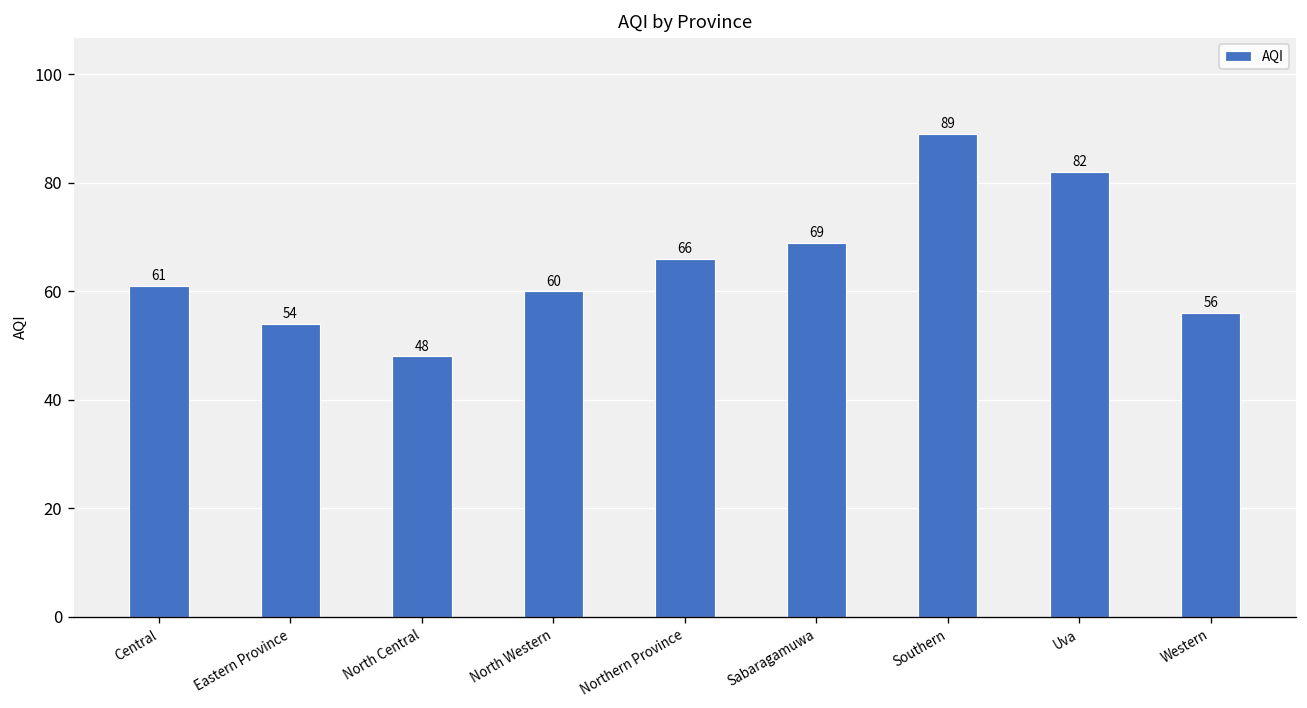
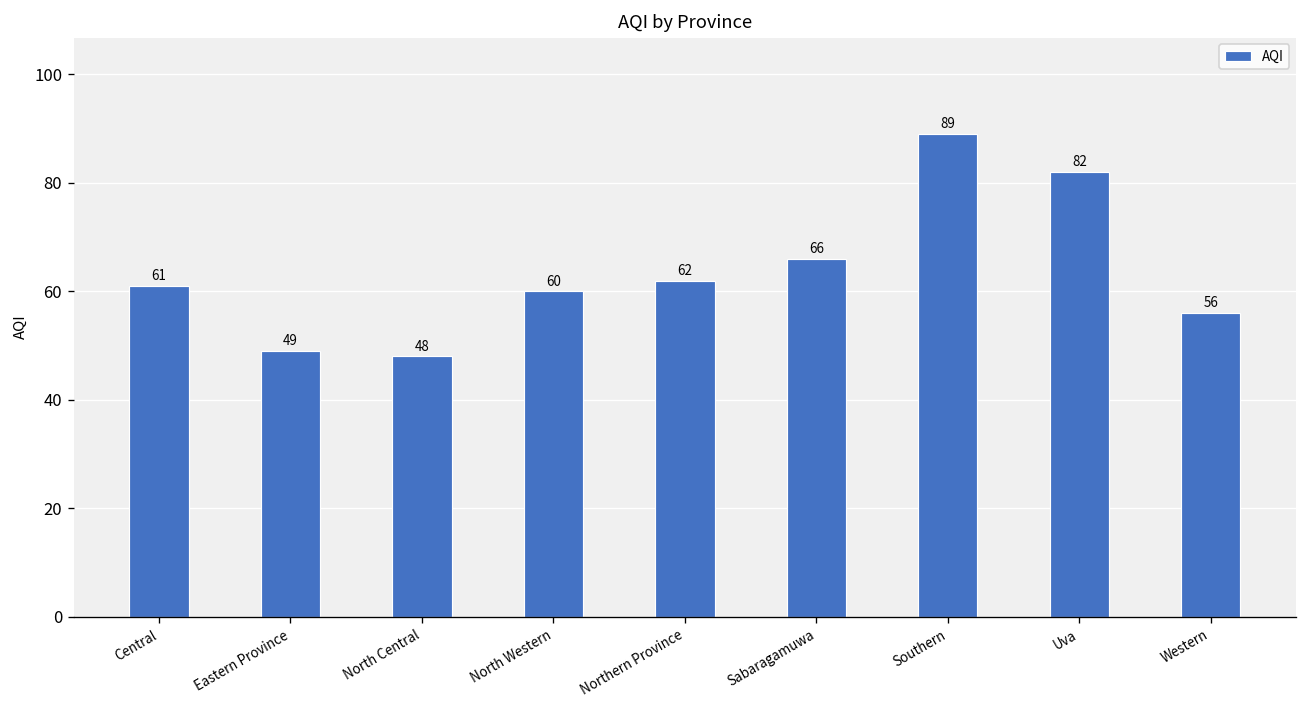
  {
    "Central": 61,
-   "Eastern Province": 54,
+   "Eastern Province": 49,
    "North Central": 48,
    "North Western": 60,
-   "Northern Province": 66,
-   "Sabaragamuwa": 69,
+   "Northern Province": 62,
+   "Sabaragamuwa": 66,
    "Southern": 89,
    "Uva": 82,
    "Western": 56
  }
